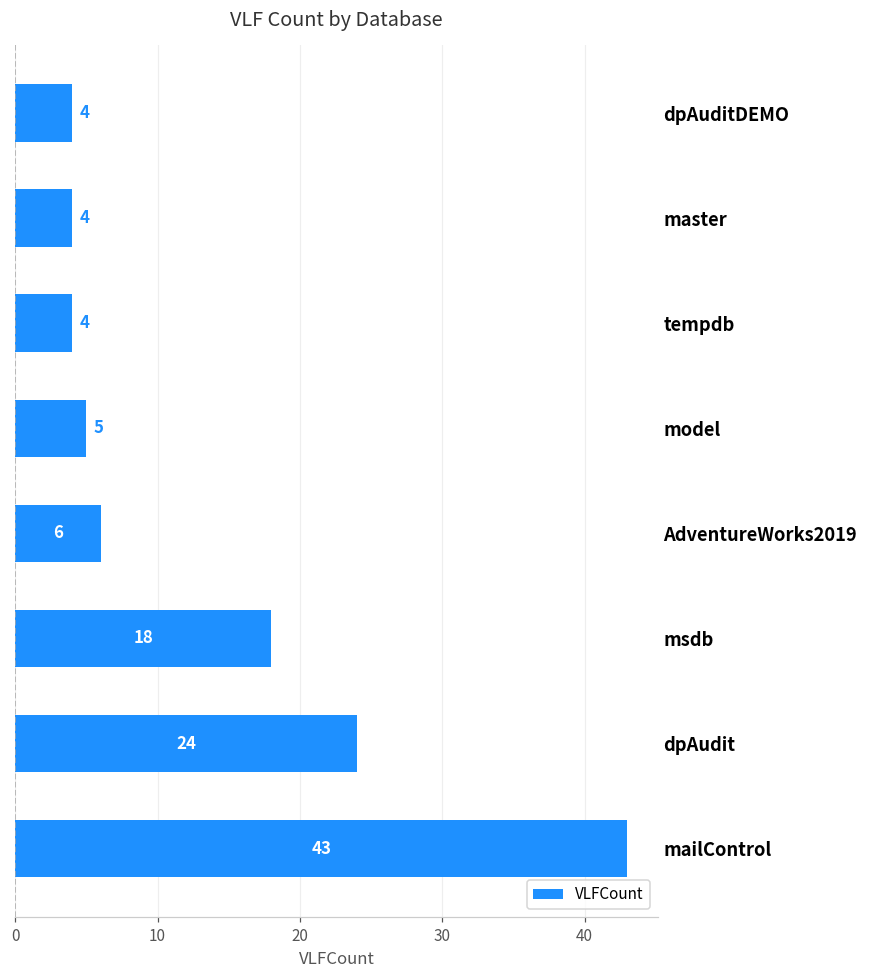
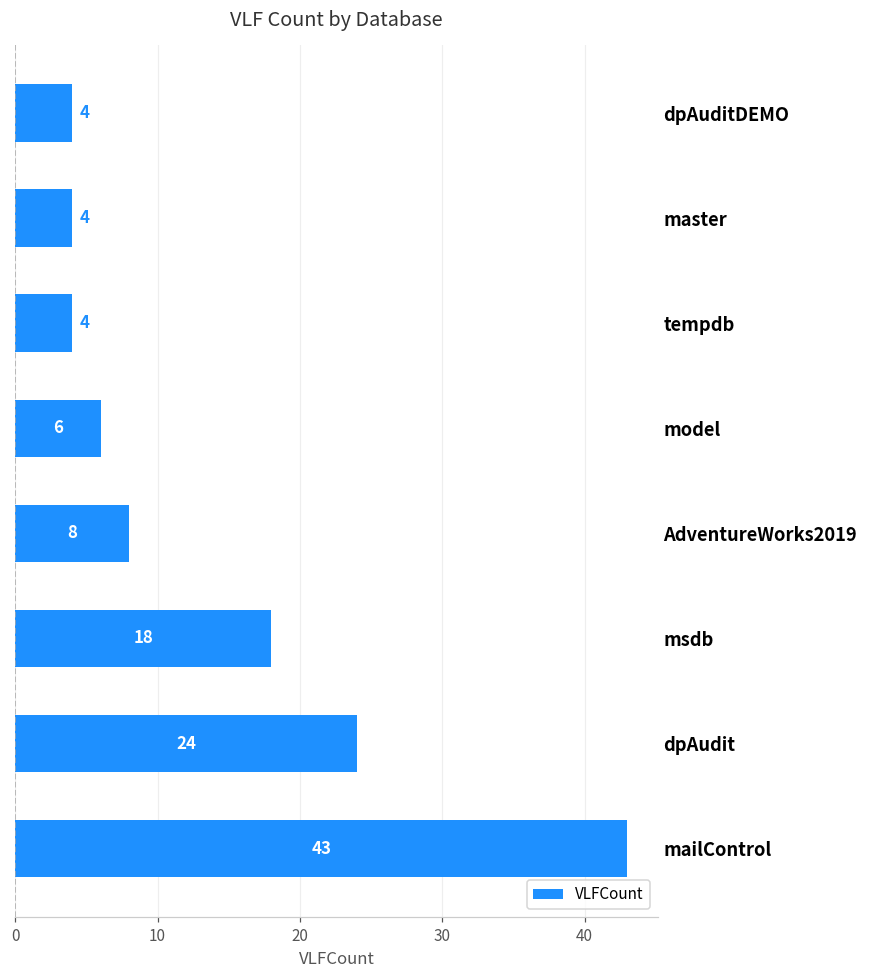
  {
    "dpAuditDEMO": 4,
    "master": 4,
    "tempdb": 4,
-   "model": 5,
-   "AdventureWorks2019": 6,
+   "model": 6,
+   "AdventureWorks2019": 8,
    "msdb": 18,
    "dpAudit": 24,
    "mailControl": 43
  }
